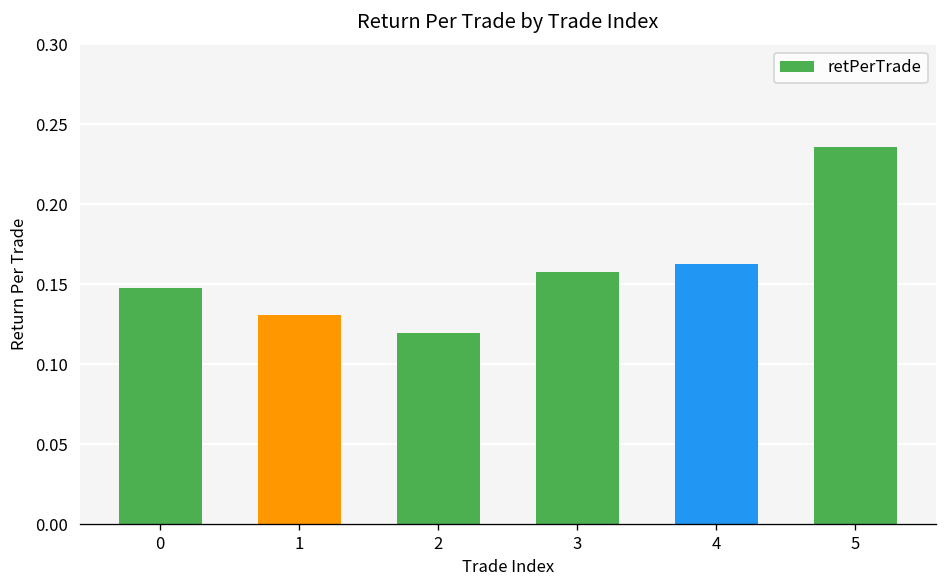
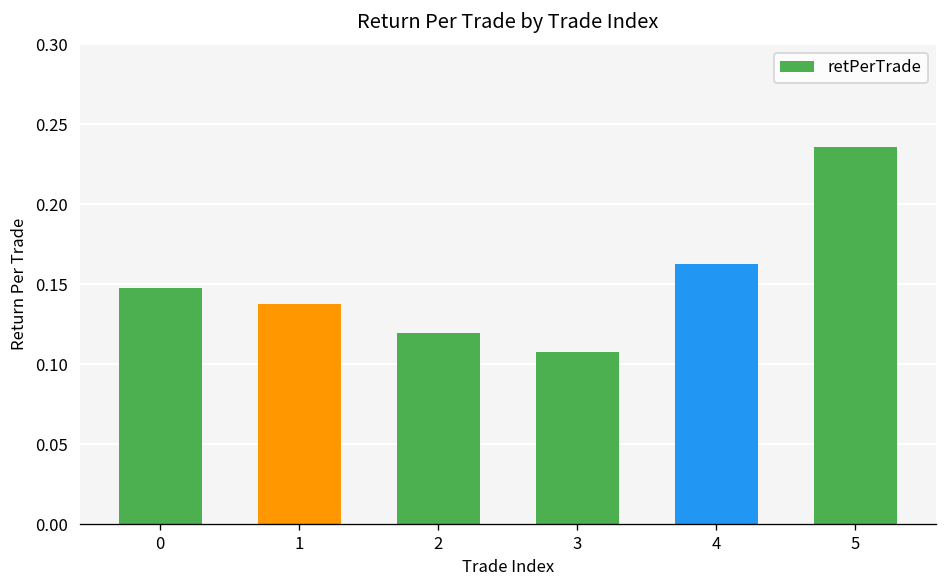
  {
    "0": 0.148,
-   "1": 0.131,
+   "1": 0.138,
    "2": 0.119,
-   "3": 0.158,
+   "3": 0.108,
    "4": 0.163,
    "5": 0.236
  }
